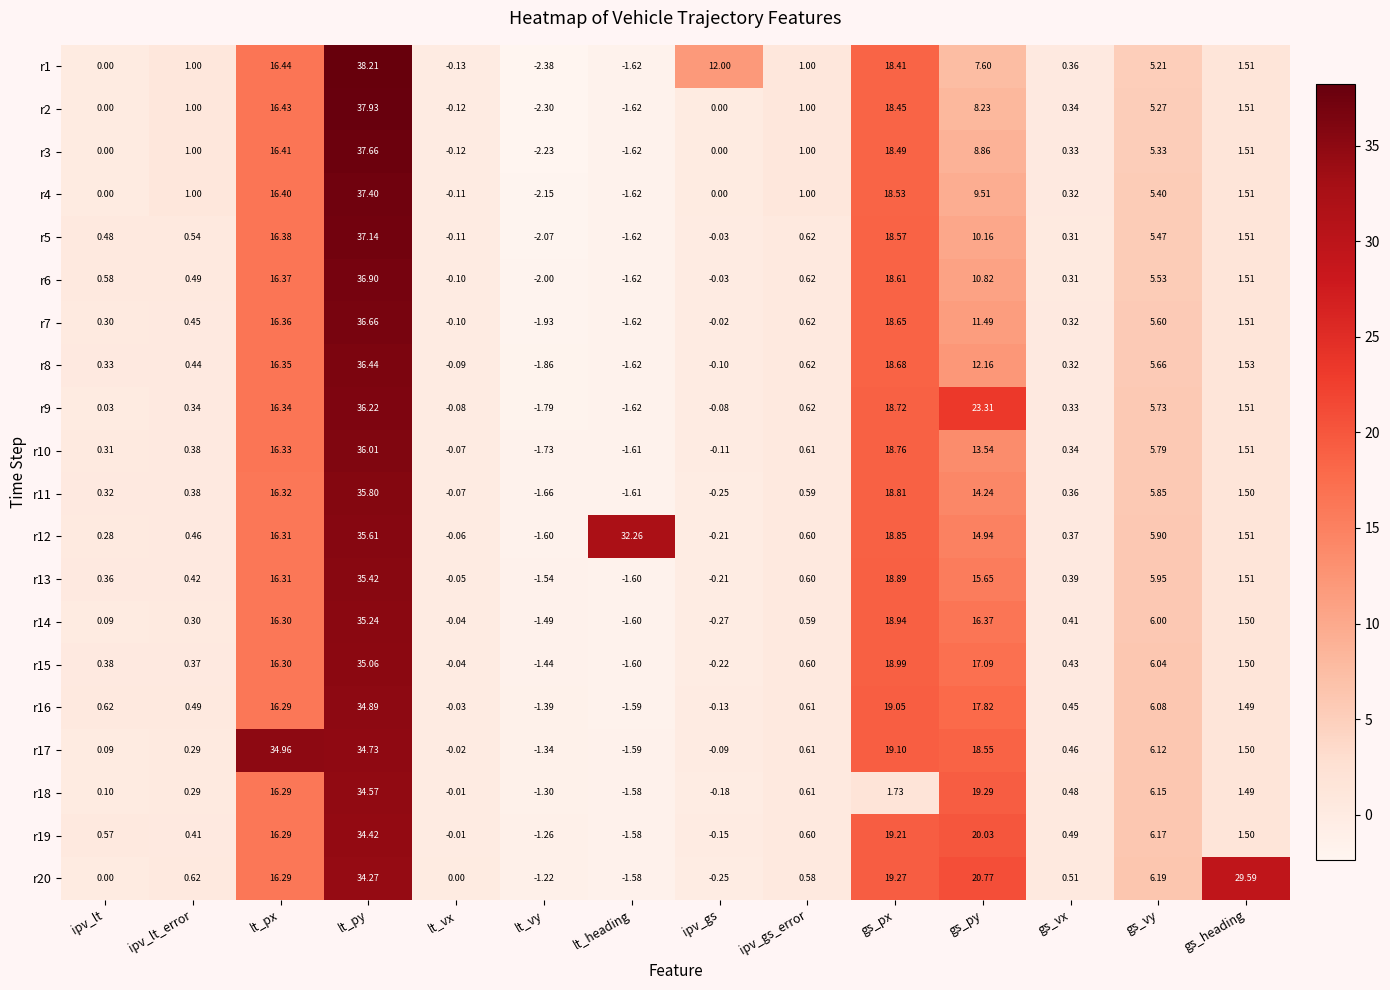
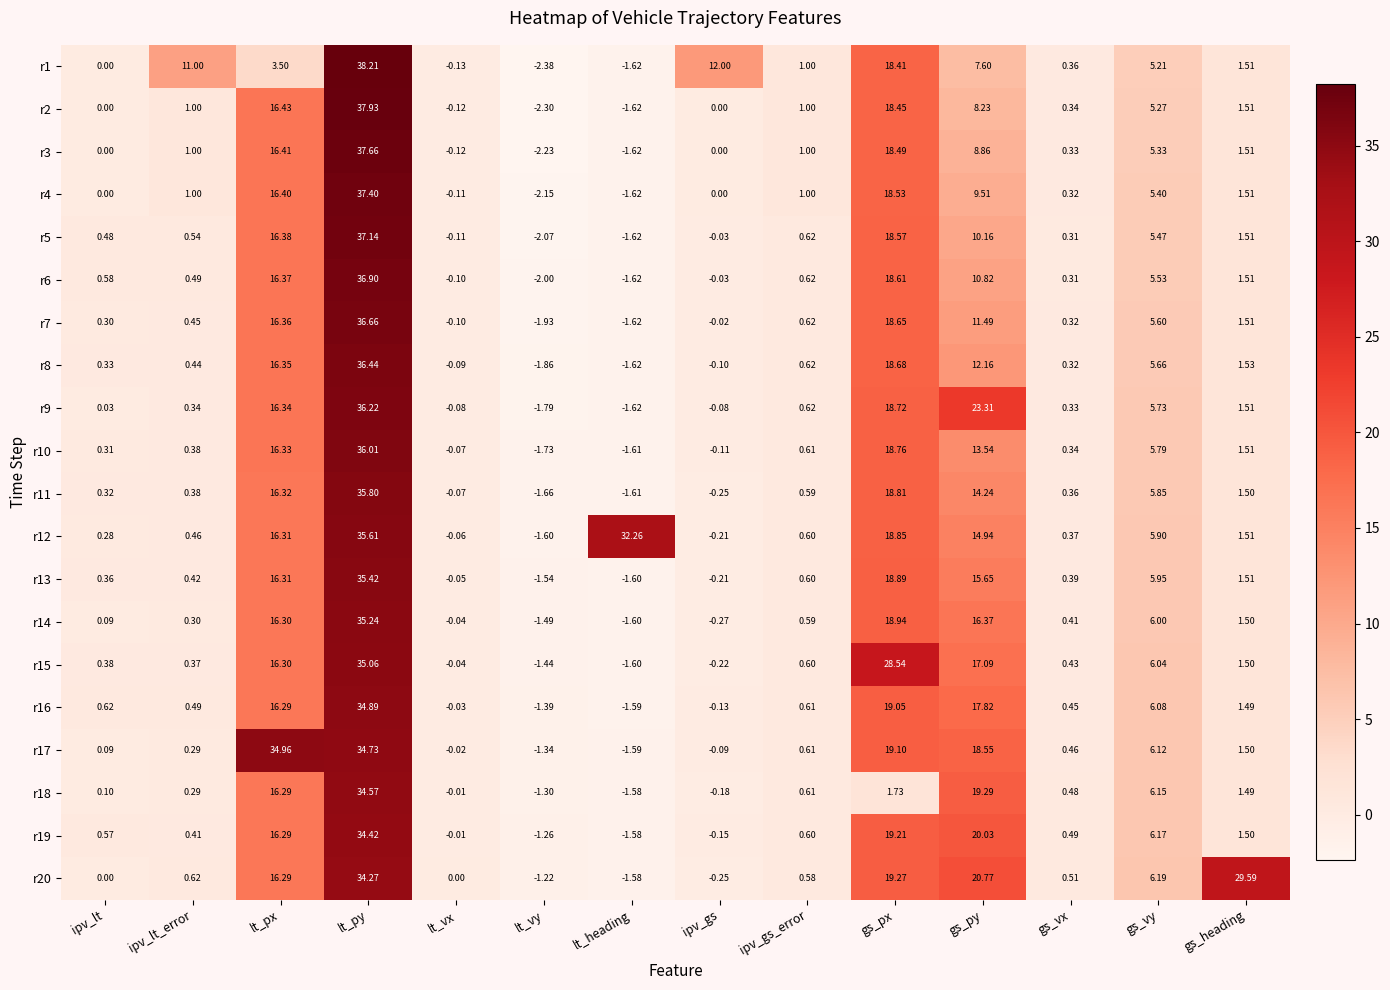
  {
    "r1": {
      "ipv_lt": 0.00,
-     "ipv_lt_error": 1.00,
-     "lt_px": 16.44,
+     "ipv_lt_error": 11.00,
+     "lt_px": 3.50,
      "lt_py": 38.21,
      "lt_vx": -0.13,
      "lt_vy": -2.38,
      "lt_heading": -1.62,
      "ipv_gs": 12.00,
      "ipv_gs_error": 1.00,
      "gs_px": 18.41,
      "gs_py": 7.60,
      "gs_vx": 0.36,
      "gs_vy": 5.21,
      "gs_heading": 1.51
    },
    "r15": {
      "ipv_lt": 0.38,
      "ipv_lt_error": 0.37,
      "lt_px": 16.30,
      "lt_py": 35.06,
      "lt_vx": -0.04,
      "lt_vy": -1.44,
      "lt_heading": -1.60,
      "ipv_gs": -0.22,
      "ipv_gs_error": 0.60,
-     "gs_px": 18.99,
+     "gs_px": 28.54,
      "gs_py": 17.09,
      "gs_vx": 0.43,
      "gs_vy": 6.04,
      "gs_heading": 1.50
    }
  }
